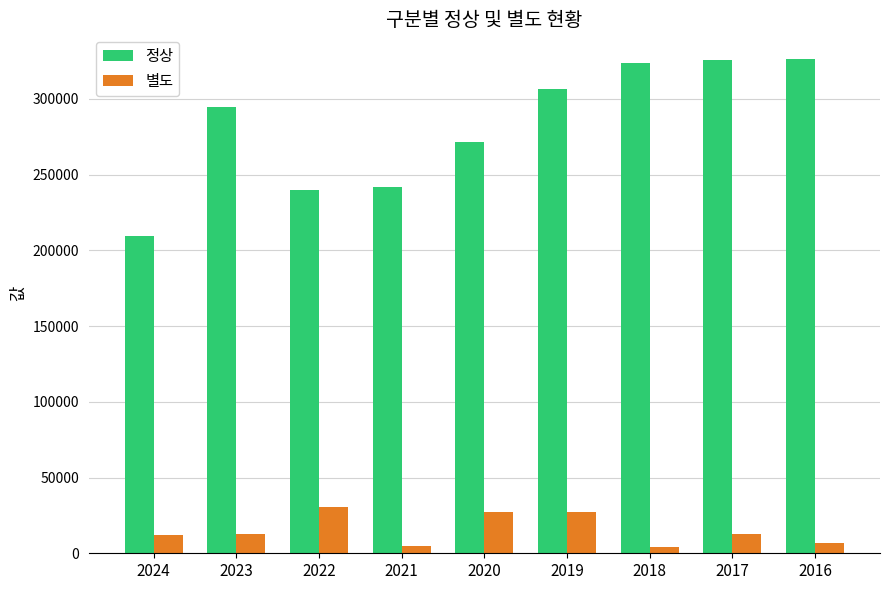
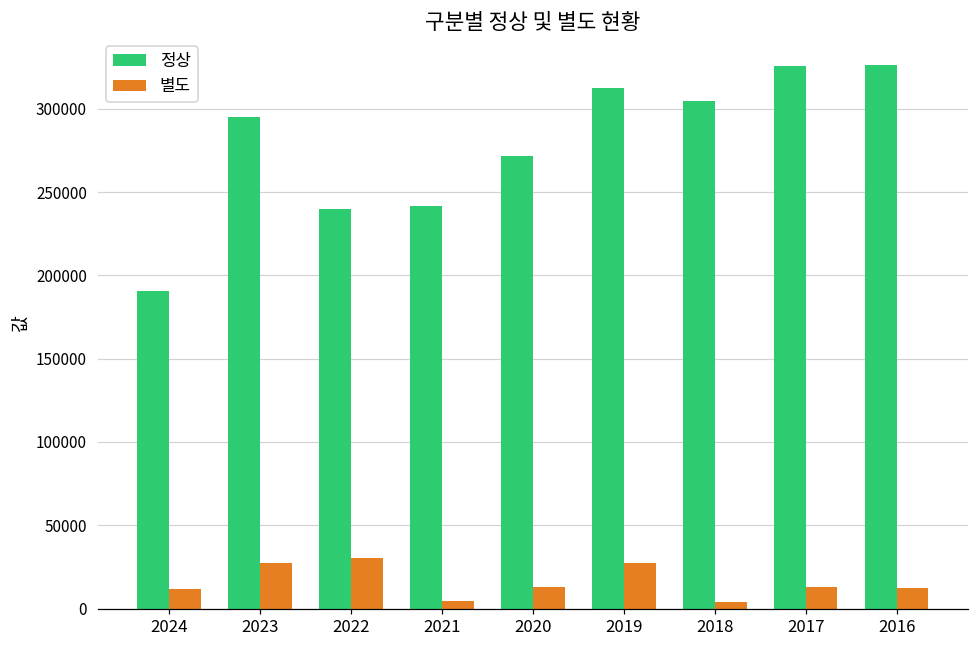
  {
    "정상": {
-     "2024": 209000,
+     "2024": 191000,
      "2023": 295000,
      "2022": 240000,
      "2021": 242000,
      "2020": 272000,
-     "2019": 307000,
-     "2018": 324000,
+     "2019": 313000,
+     "2018": 305000,
      "2017": 326000,
      "2016": 326000
    },
    "별도": {
      "2024": 12000,
-     "2023": 13000,
+     "2023": 27000,
      "2022": 31000,
      "2021": 5000,
-     "2020": 27000,
+     "2020": 13000,
      "2019": 27000,
      "2018": 4000,
      "2017": 13000,
-     "2016": 7000
+     "2016": 12000
    }
  }
